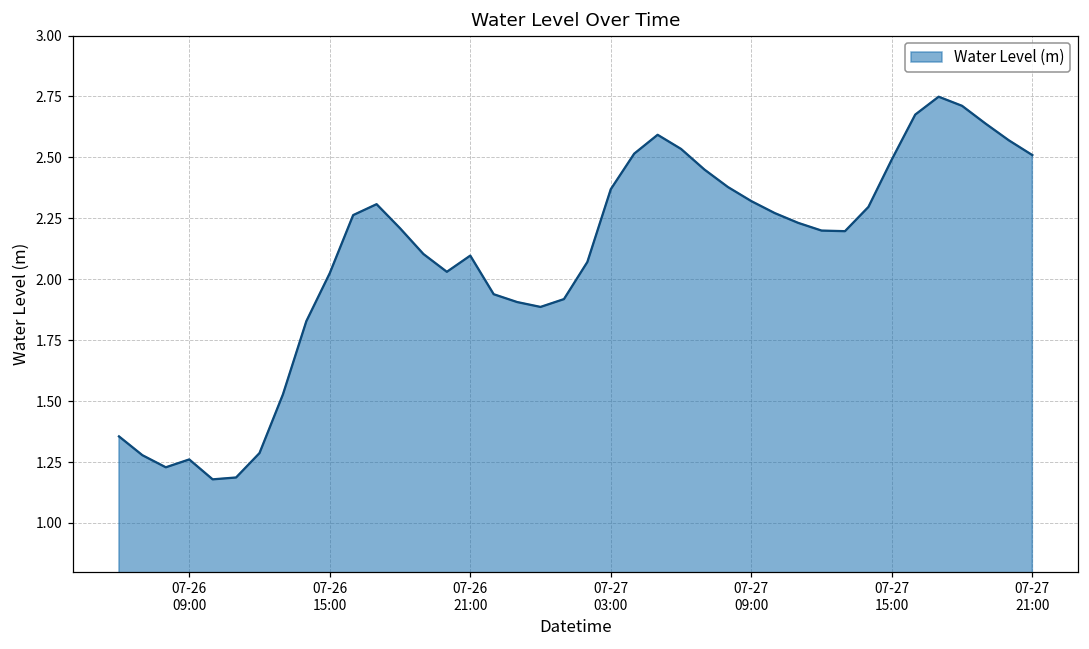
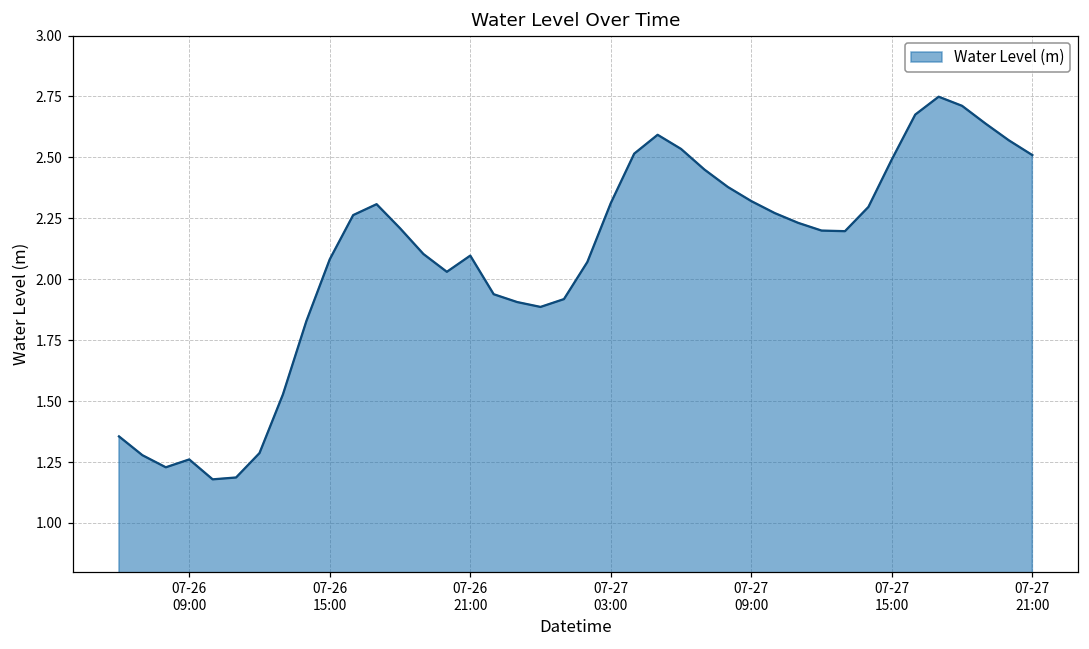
  {
    "07-26 09:00": 1.26,
-   "07-26 15:00": 2.02,
+   "07-26 15:00": 2.08,
    "07-26 21:00": 2.10,
-   "07-27 03:00": 2.37,
+   "07-27 03:00": 2.31,
    "07-27 09:00": 2.32,
    "07-27 15:00": 2.49,
    "07-27 21:00": 2.51
  }
